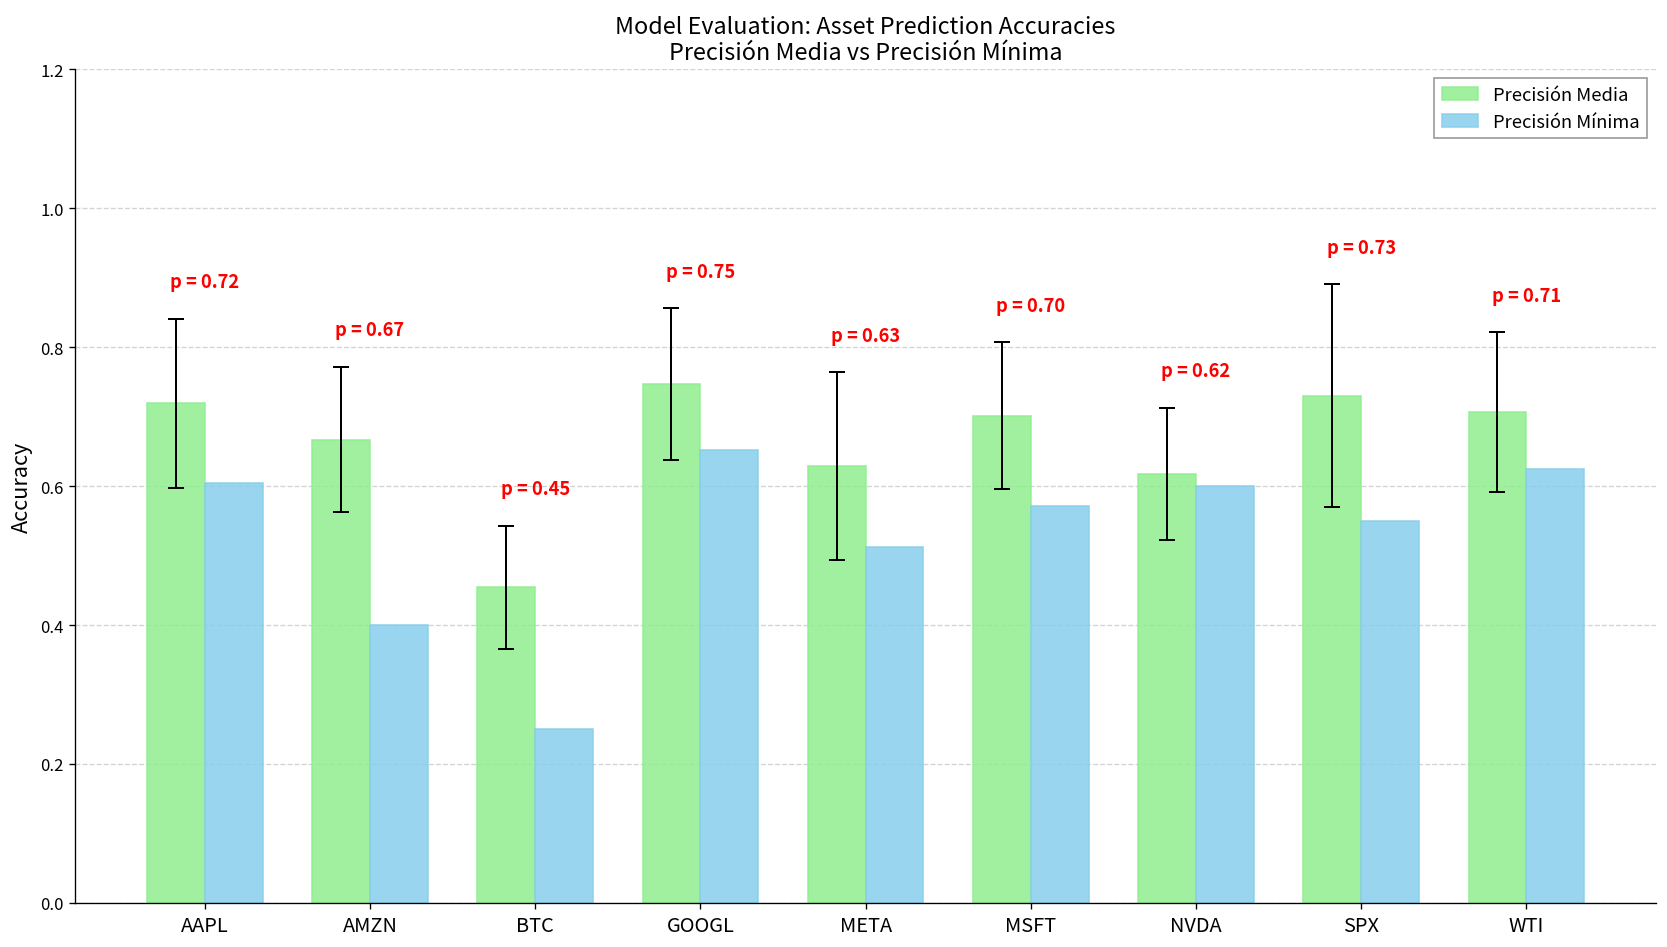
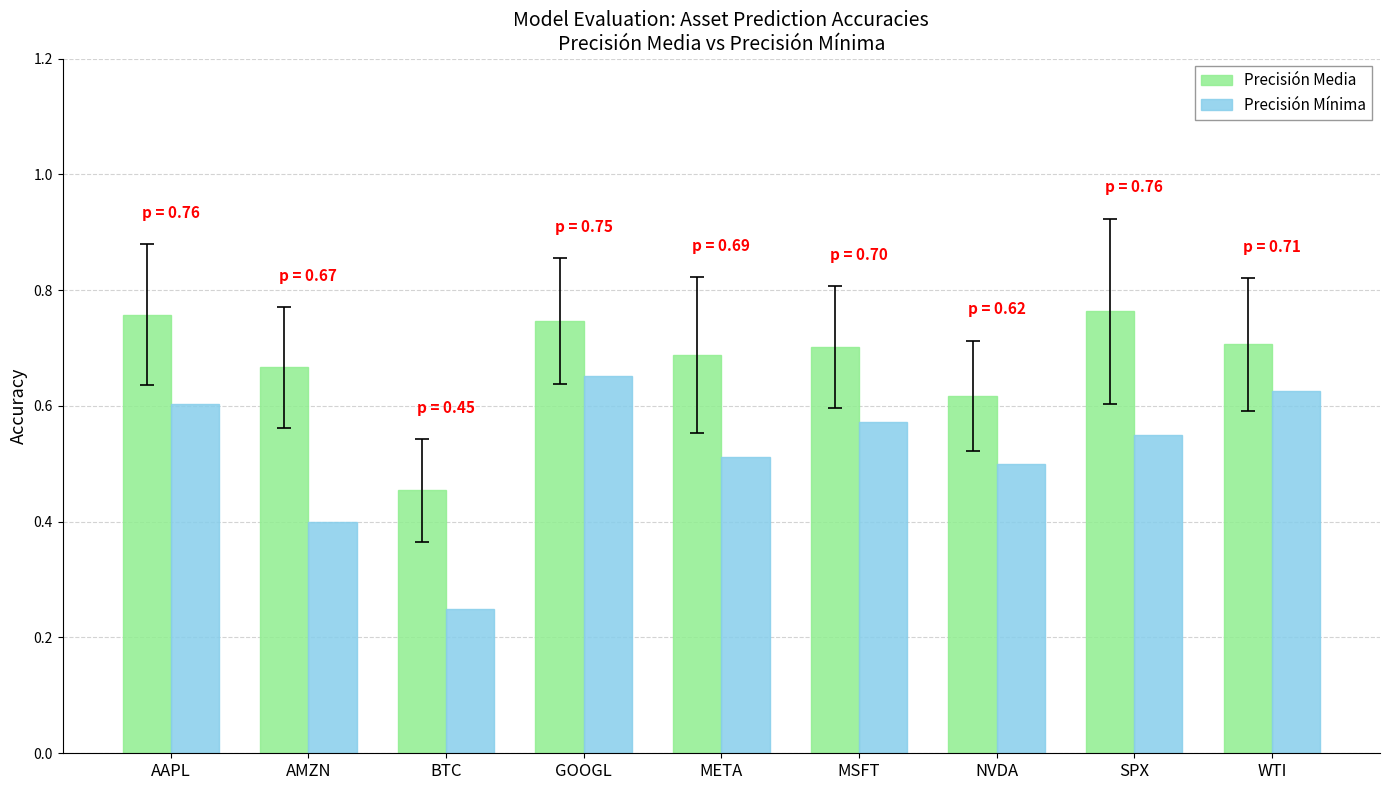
  {
    "Precisión Media": {
-     "AAPL": 0.72,
-     "META": 0.63,
-     "SPX": 0.73
+     "AAPL": 0.76,
+     "META": 0.69,
+     "SPX": 0.76
    },
    "Precisión Mínima": {
      "AAPL": 0.6,
      "AMZN": 0.4,
      "BTC": 0.25,
      "GOOGL": 0.65,
      "META": 0.51,
      "MSFT": 0.57,
-     "NVDA": 0.6,
+     "NVDA": 0.5,
      "SPX": 0.55,
      "WTI": 0.63
    }
  }
